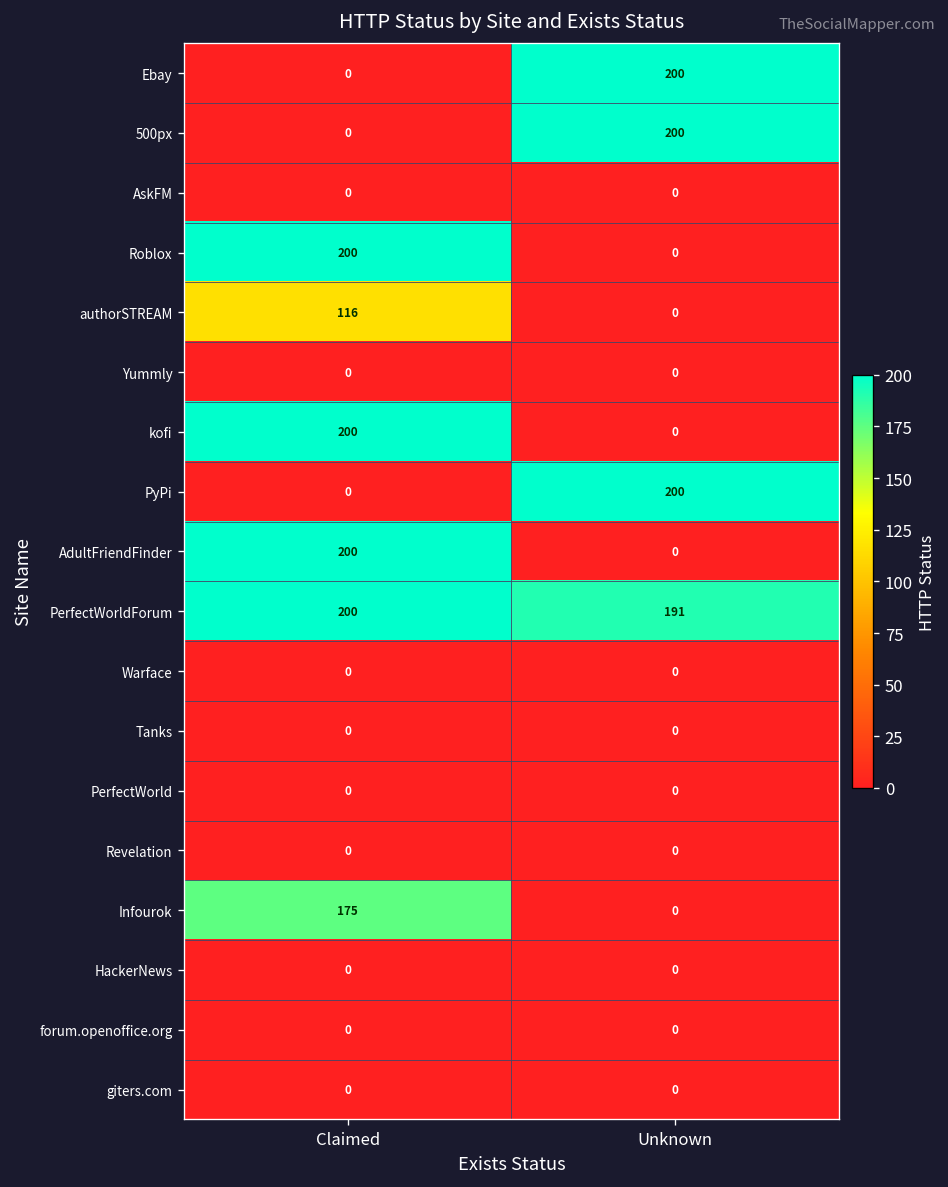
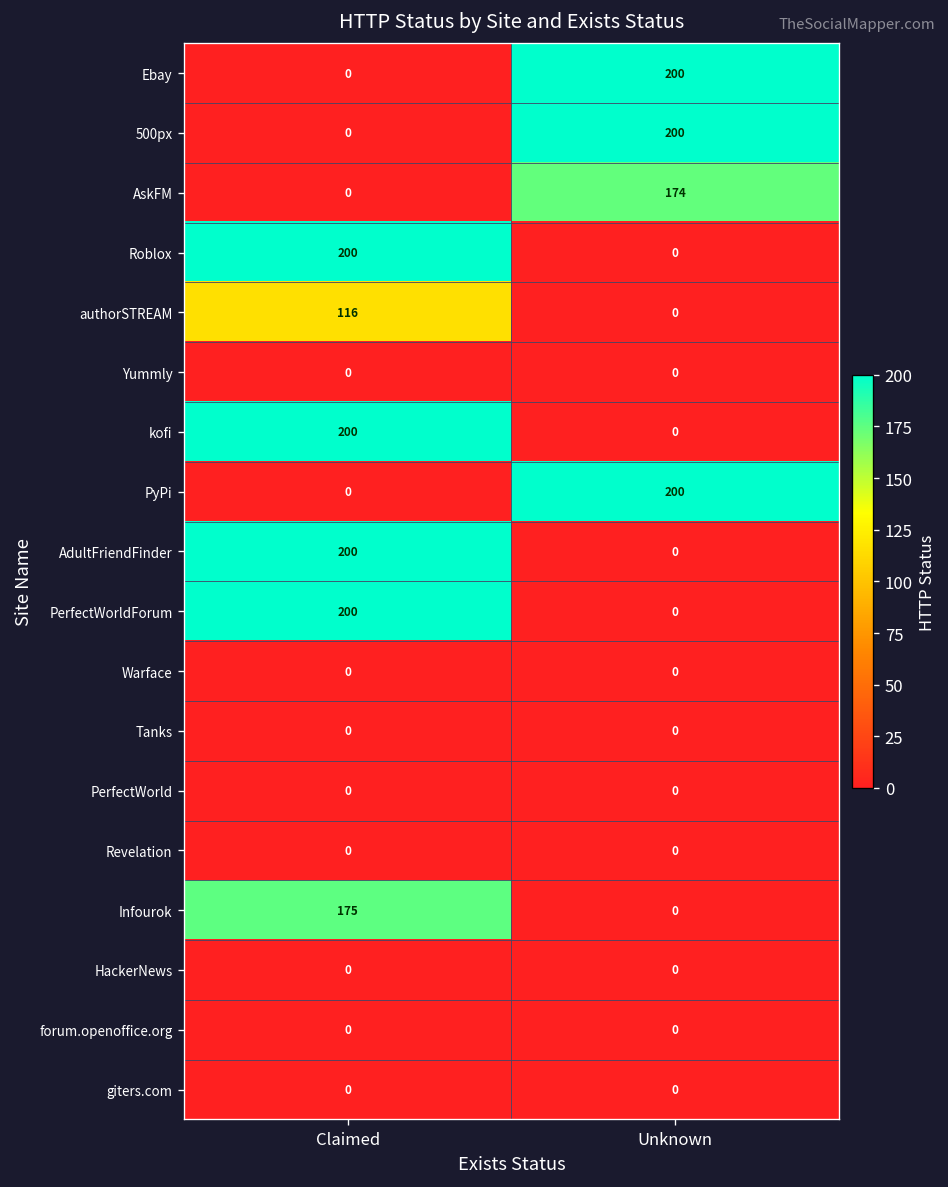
  {
    "Ebay": {
      "Claimed": 0,
      "Unknown": 200
    },
    "500px": {
      "Claimed": 0,
      "Unknown": 200
    },
    "AskFM": {
      "Claimed": 0,
-     "Unknown": 0
+     "Unknown": 174
    },
    "Roblox": {
      "Claimed": 200,
      "Unknown": 0
    },
    "authorSTREAM": {
      "Claimed": 116,
      "Unknown": 0
    },
    "Yummly": {
      "Claimed": 0,
      "Unknown": 0
    },
    "kofi": {
      "Claimed": 200,
      "Unknown": 0
    },
    "PyPi": {
      "Claimed": 0,
      "Unknown": 200
    },
    "AdultFriendFinder": {
      "Claimed": 200,
      "Unknown": 0
    },
    "PerfectWorldForum": {
      "Claimed": 200,
-     "Unknown": 191
+     "Unknown": 0
    },
    "Warface": {
      "Claimed": 0,
      "Unknown": 0
    },
    "Tanks": {
      "Claimed": 0,
      "Unknown": 0
    },
    "PerfectWorld": {
      "Claimed": 0,
      "Unknown": 0
    },
    "Revelation": {
      "Claimed": 0,
      "Unknown": 0
    },
    "Infourok": {
      "Claimed": 175,
      "Unknown": 0
    },
    "HackerNews": {
      "Claimed": 0,
      "Unknown": 0
    },
    "forum.openoffice.org": {
      "Claimed": 0,
      "Unknown": 0
    },
    "giters.com": {
      "Claimed": 0,
      "Unknown": 0
    }
  }
